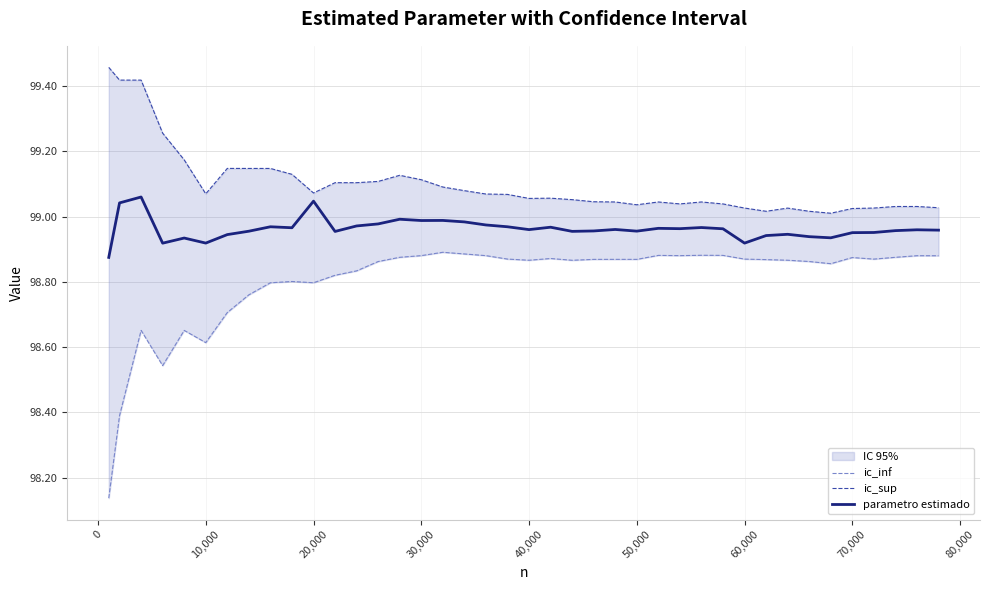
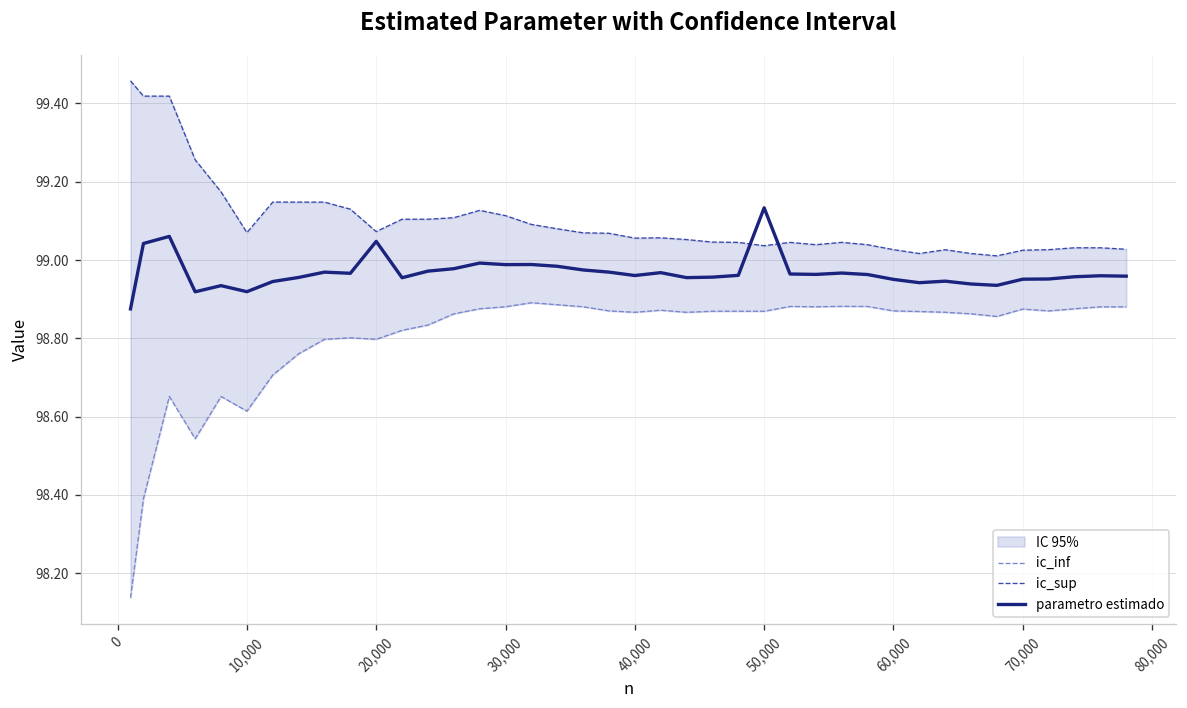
  {
    "parametro estimado": {
      "10,000": 98.92,
      "20,000": 99.05,
      "30,000": 98.99,
      "40,000": 98.96,
-     "50,000": 98.96,
-     "60,000": 98.92,
+     "50,000": 99.13,
+     "60,000": 98.95,
      "70,000": 98.95
    }
  }
